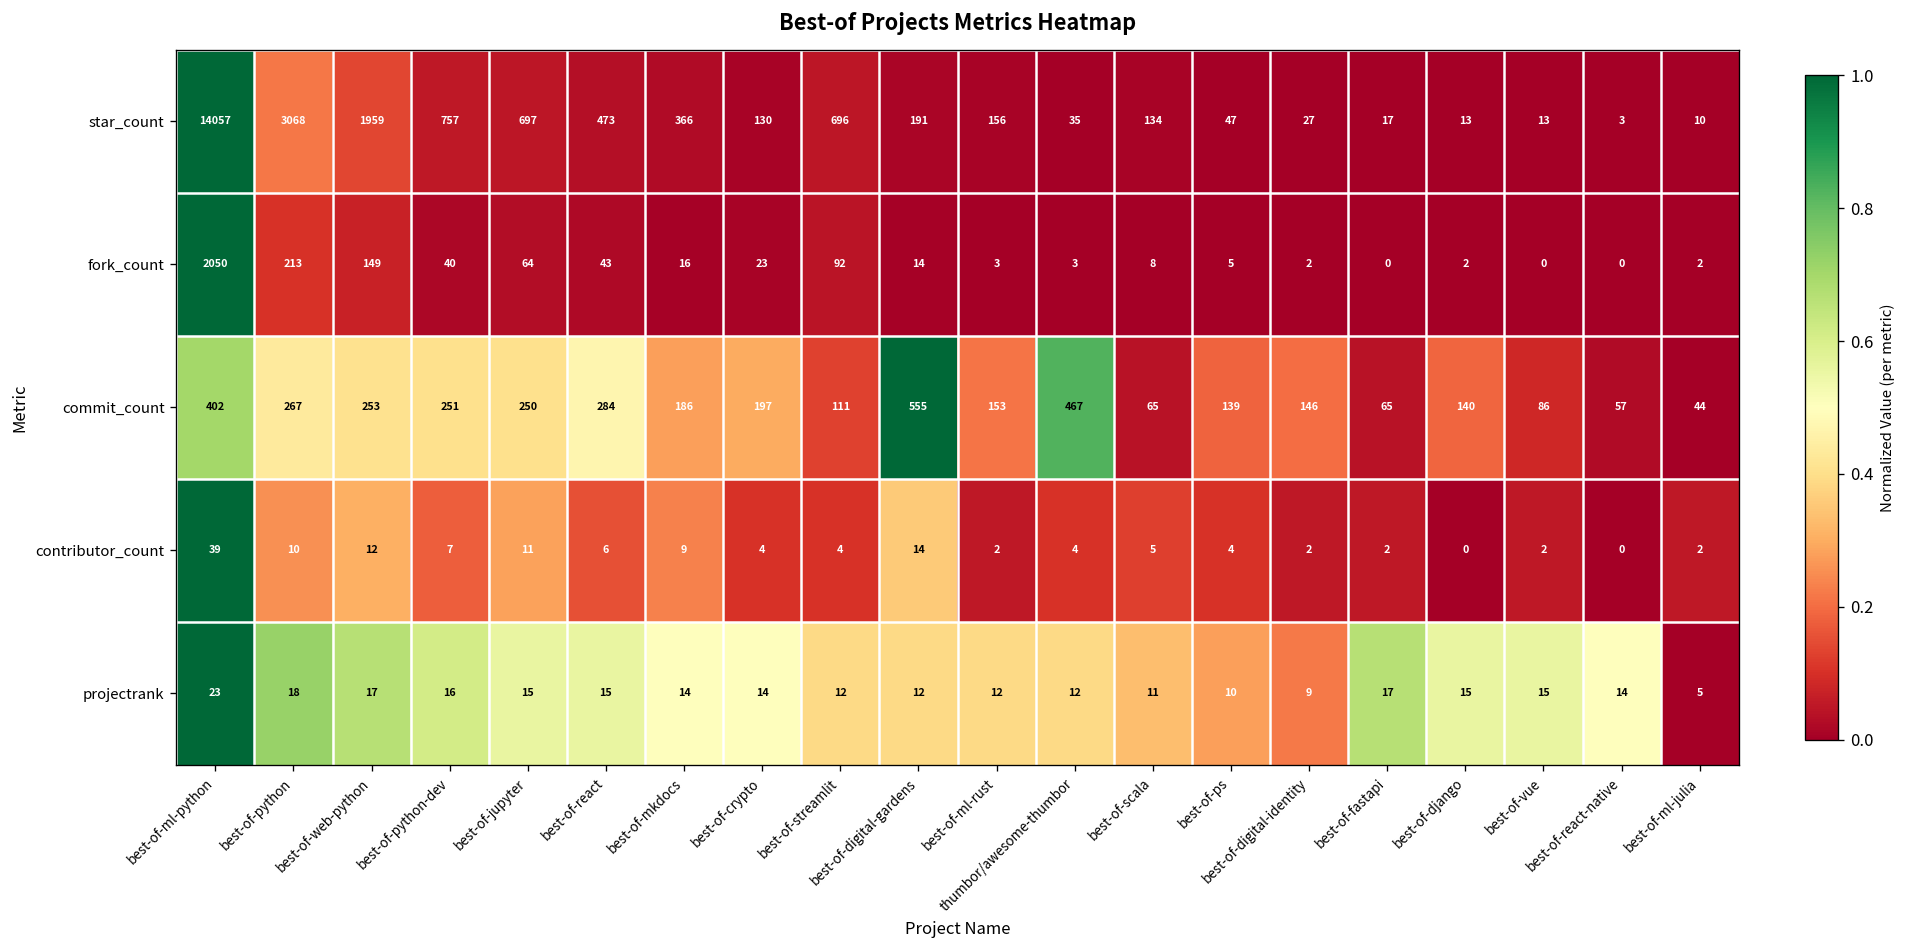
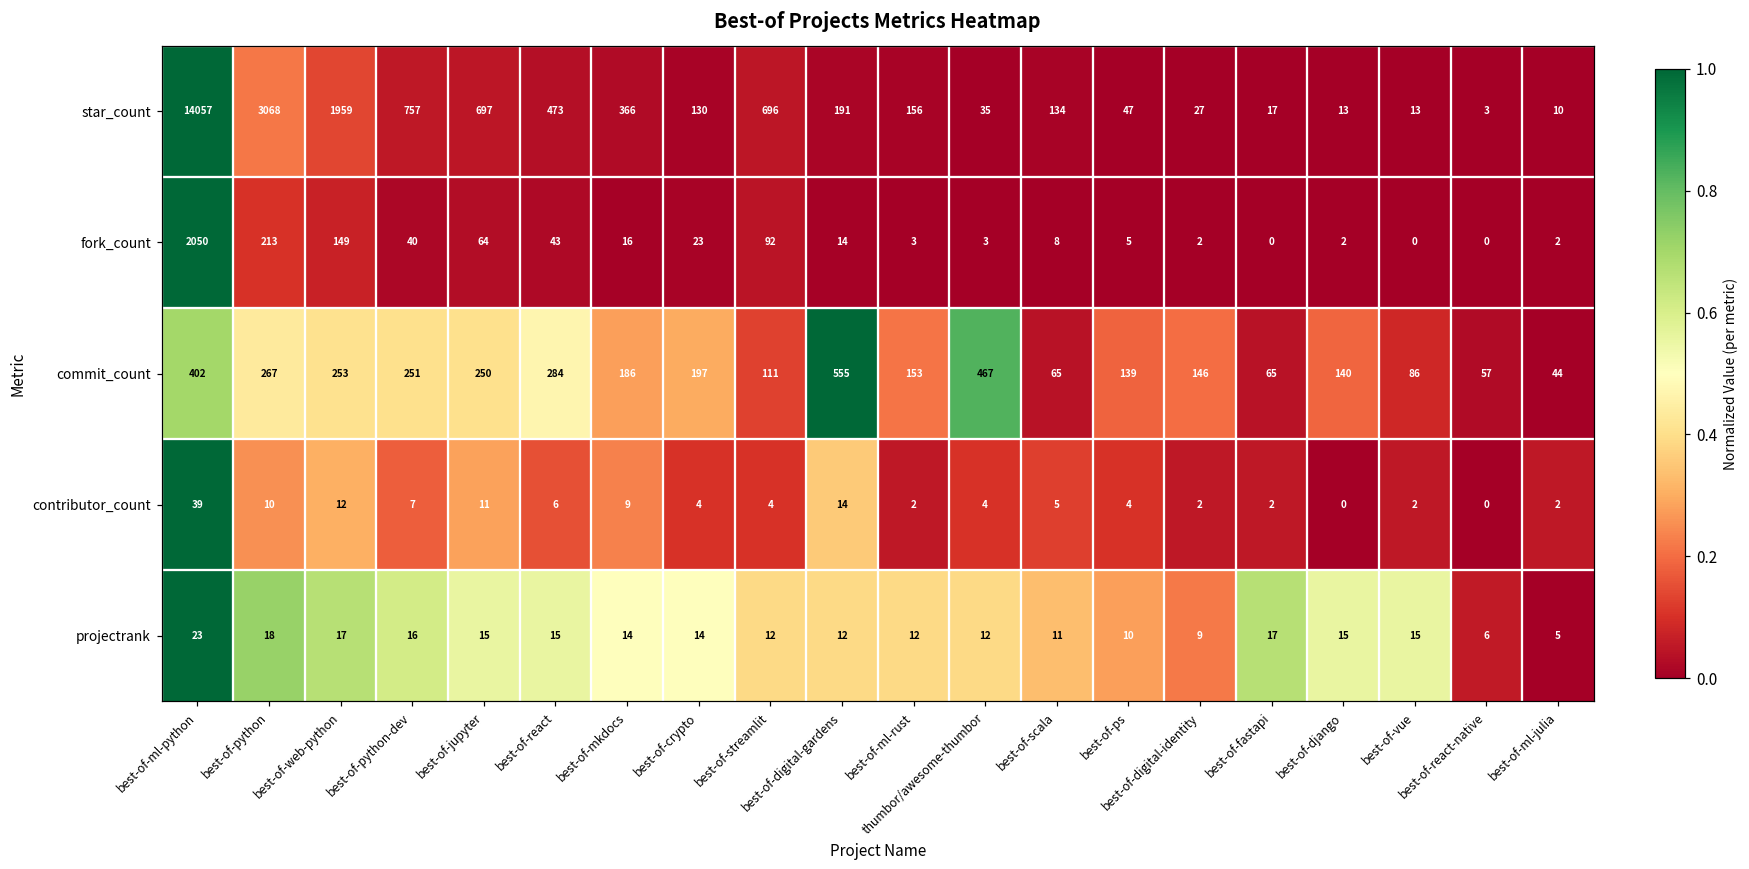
  {
    "star_count": {
      "best-of-ml-python": 14057,
      "best-of-python": 3068,
      "best-of-web-python": 1959,
      "best-of-python-dev": 757,
      "best-of-jupyter": 697,
      "best-of-react": 473,
      "best-of-mkdocs": 366,
      "best-of-crypto": 130,
      "best-of-streamlit": 696,
      "best-of-digital-gardens": 191,
      "best-of-ml-rust": 156,
      "thumbor/awesome-thumbor": 35,
      "best-of-scala": 134,
      "best-of-ps": 47,
      "best-of-digital-identity": 27,
      "best-of-fastapi": 17,
      "best-of-django": 13,
      "best-of-vue": 13,
      "best-of-react-native": 3,
      "best-of-ml-julia": 10
    },
    "fork_count": {
      "best-of-ml-python": 2050,
      "best-of-python": 213,
      "best-of-web-python": 149,
      "best-of-python-dev": 40,
      "best-of-jupyter": 64,
      "best-of-react": 43,
      "best-of-mkdocs": 16,
      "best-of-crypto": 23,
      "best-of-streamlit": 92,
      "best-of-digital-gardens": 14,
      "best-of-ml-rust": 3,
      "thumbor/awesome-thumbor": 3,
      "best-of-scala": 8,
      "best-of-ps": 5,
      "best-of-digital-identity": 2,
      "best-of-fastapi": 0,
      "best-of-django": 2,
      "best-of-vue": 0,
      "best-of-react-native": 0,
      "best-of-ml-julia": 2
    },
    "commit_count": {
      "best-of-ml-python": 402,
      "best-of-python": 267,
      "best-of-web-python": 253,
      "best-of-python-dev": 251,
      "best-of-jupyter": 250,
      "best-of-react": 284,
      "best-of-mkdocs": 186,
      "best-of-crypto": 197,
      "best-of-streamlit": 111,
      "best-of-digital-gardens": 555,
      "best-of-ml-rust": 153,
      "thumbor/awesome-thumbor": 467,
      "best-of-scala": 65,
      "best-of-ps": 139,
      "best-of-digital-identity": 146,
      "best-of-fastapi": 65,
      "best-of-django": 140,
      "best-of-vue": 86,
      "best-of-react-native": 57,
      "best-of-ml-julia": 44
    },
    "contributor_count": {
      "best-of-ml-python": 39,
      "best-of-python": 10,
      "best-of-web-python": 12,
      "best-of-python-dev": 7,
      "best-of-jupyter": 11,
      "best-of-react": 6,
      "best-of-mkdocs": 9,
      "best-of-crypto": 4,
      "best-of-streamlit": 4,
      "best-of-digital-gardens": 14,
      "best-of-ml-rust": 2,
      "thumbor/awesome-thumbor": 4,
      "best-of-scala": 5,
      "best-of-ps": 4,
      "best-of-digital-identity": 2,
      "best-of-fastapi": 2,
      "best-of-django": 0,
      "best-of-vue": 2,
      "best-of-react-native": 0,
      "best-of-ml-julia": 2
    },
    "projectrank": {
      "best-of-ml-python": 23,
      "best-of-python": 18,
      "best-of-web-python": 17,
      "best-of-python-dev": 16,
      "best-of-jupyter": 15,
      "best-of-react": 15,
      "best-of-mkdocs": 14,
      "best-of-crypto": 14,
      "best-of-streamlit": 12,
      "best-of-digital-gardens": 12,
      "best-of-ml-rust": 12,
      "thumbor/awesome-thumbor": 12,
      "best-of-scala": 11,
      "best-of-ps": 10,
      "best-of-digital-identity": 9,
      "best-of-fastapi": 17,
      "best-of-django": 15,
      "best-of-vue": 15,
-     "best-of-react-native": 14,
+     "best-of-react-native": 6,
      "best-of-ml-julia": 5
    }
  }
